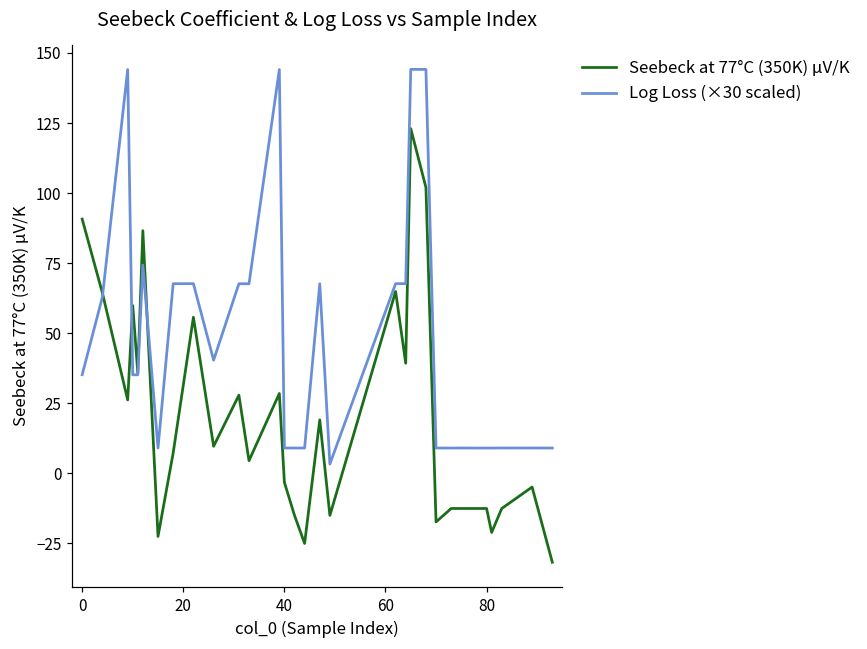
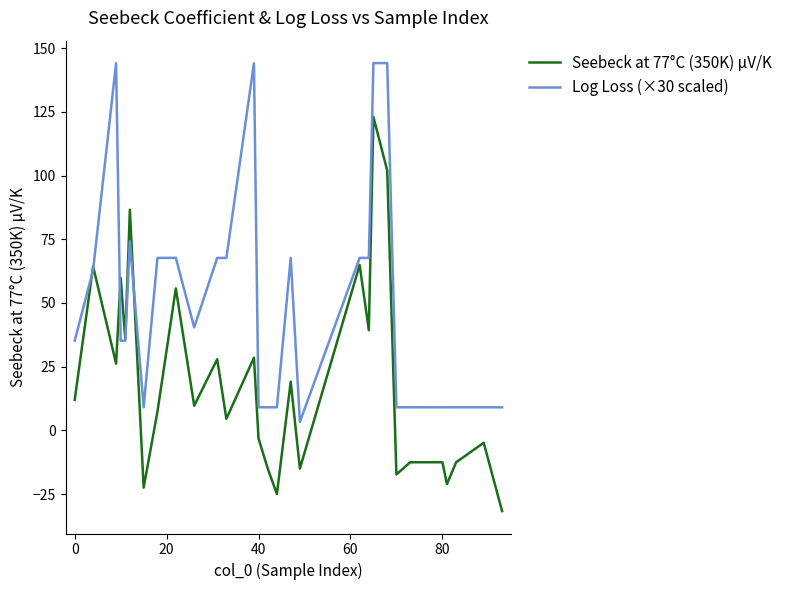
  {
    "Seebeck at 77°C (350K) µV/K": {
-     "0": 91,
+     "0": 12,
      "40": -3,
      "80": -13
    },
    "Log Loss (×30 scaled)": {
      "0": 35,
      "40": 9,
      "80": 9
    }
  }
